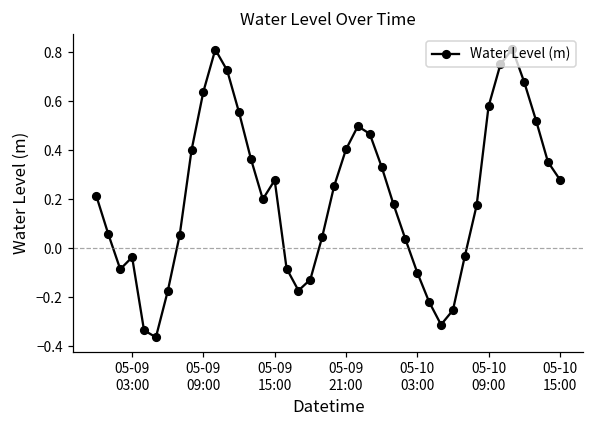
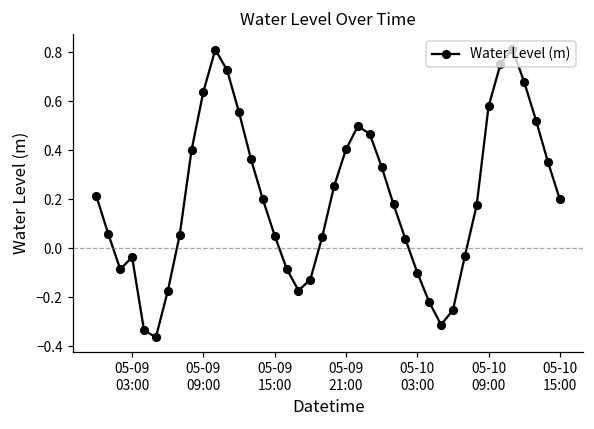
  {
    "05-09 03:00": -0.04,
    "05-09 09:00": 0.64,
-   "05-09 15:00": 0.28,
+   "05-09 15:00": 0.05,
    "05-09 21:00": 0.40,
    "05-10 03:00": -0.10,
    "05-10 09:00": 0.58,
-   "05-10 15:00": 0.28
+   "05-10 15:00": 0.20
  }
